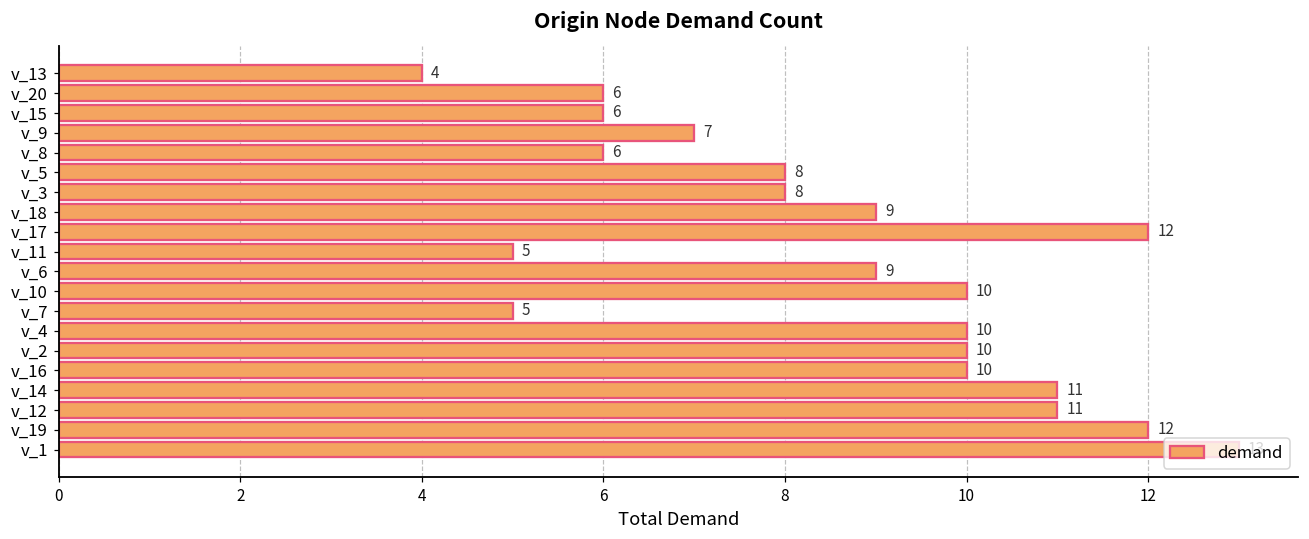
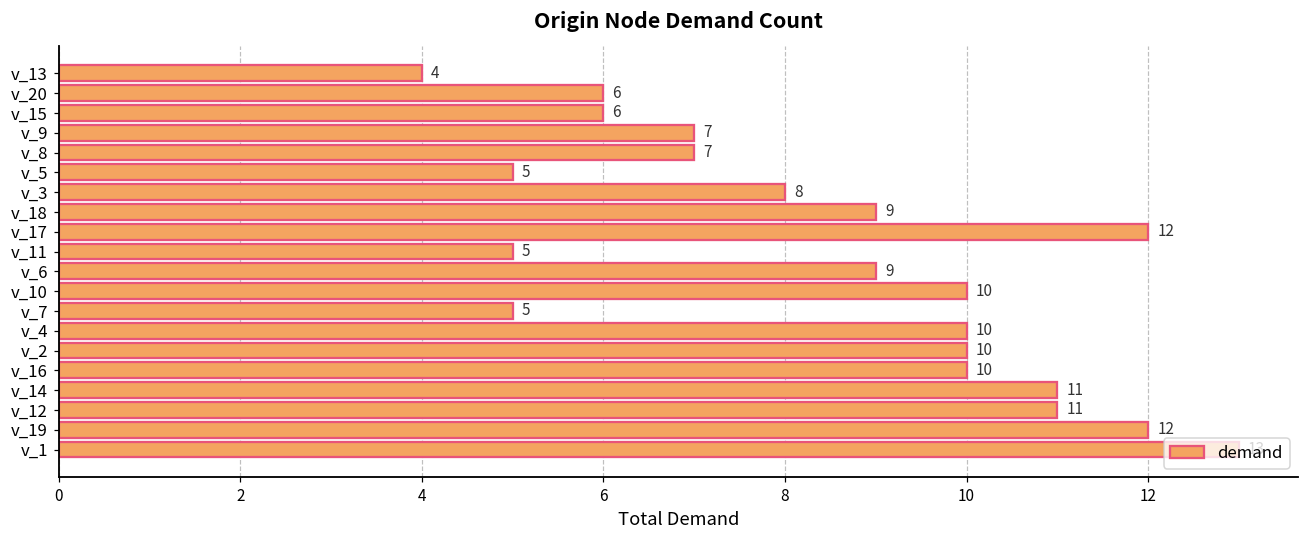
  {
    "v_13": 4,
    "v_20": 6,
    "v_15": 6,
    "v_9": 7,
-   "v_8": 6,
-   "v_5": 8,
+   "v_8": 7,
+   "v_5": 5,
    "v_3": 8,
    "v_18": 9,
    "v_17": 12,
    "v_11": 5,
    "v_6": 9,
    "v_10": 10,
    "v_7": 5,
    "v_4": 10,
    "v_2": 10,
    "v_16": 10,
    "v_14": 11,
    "v_12": 11
  }
